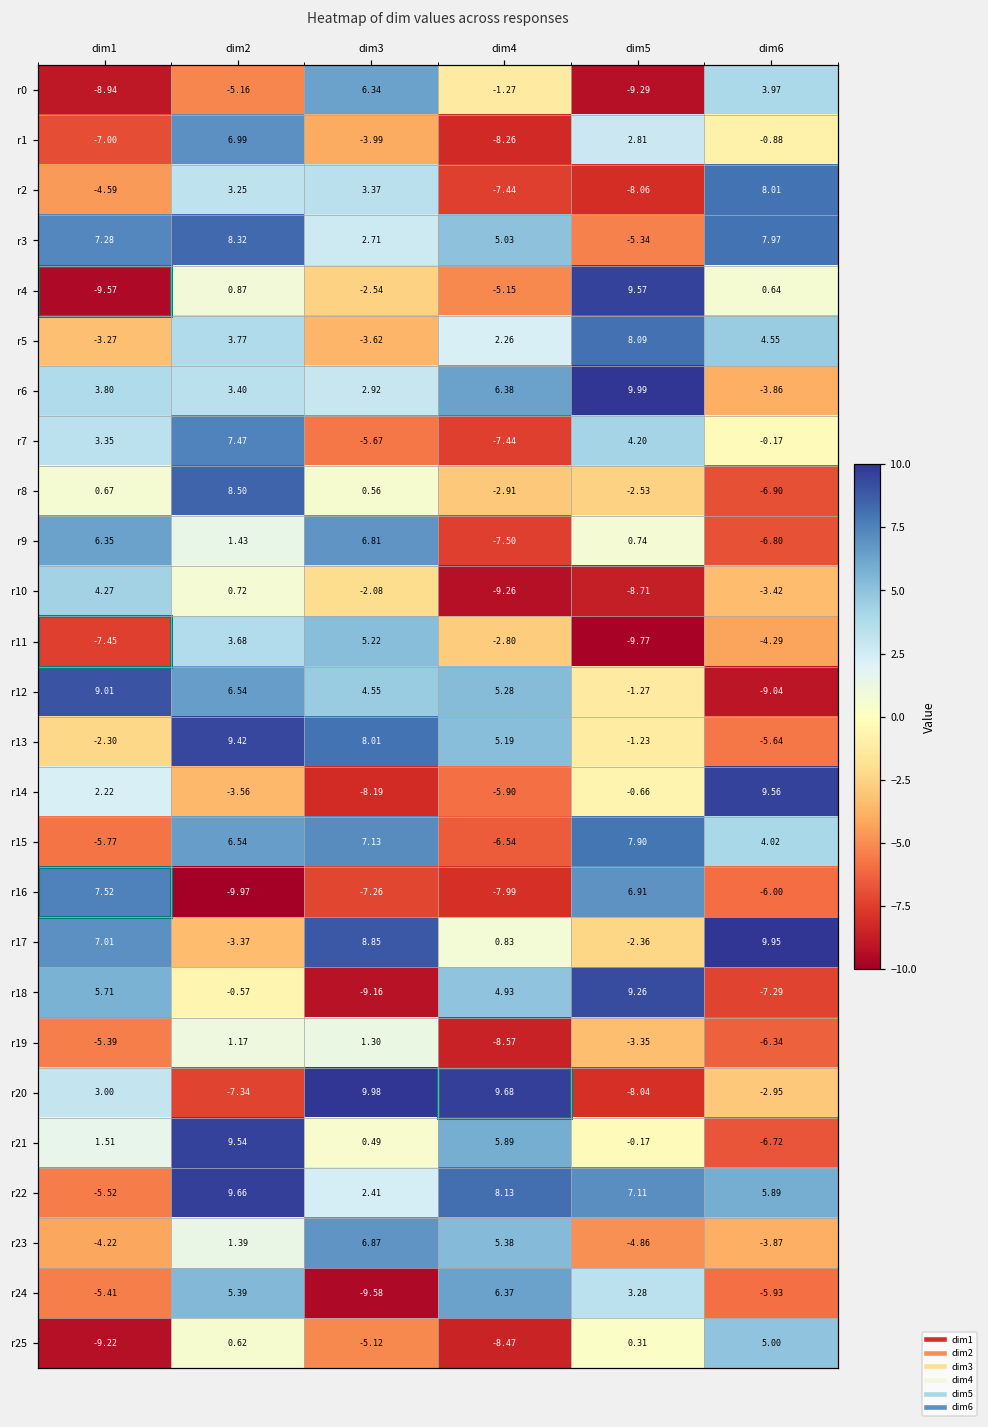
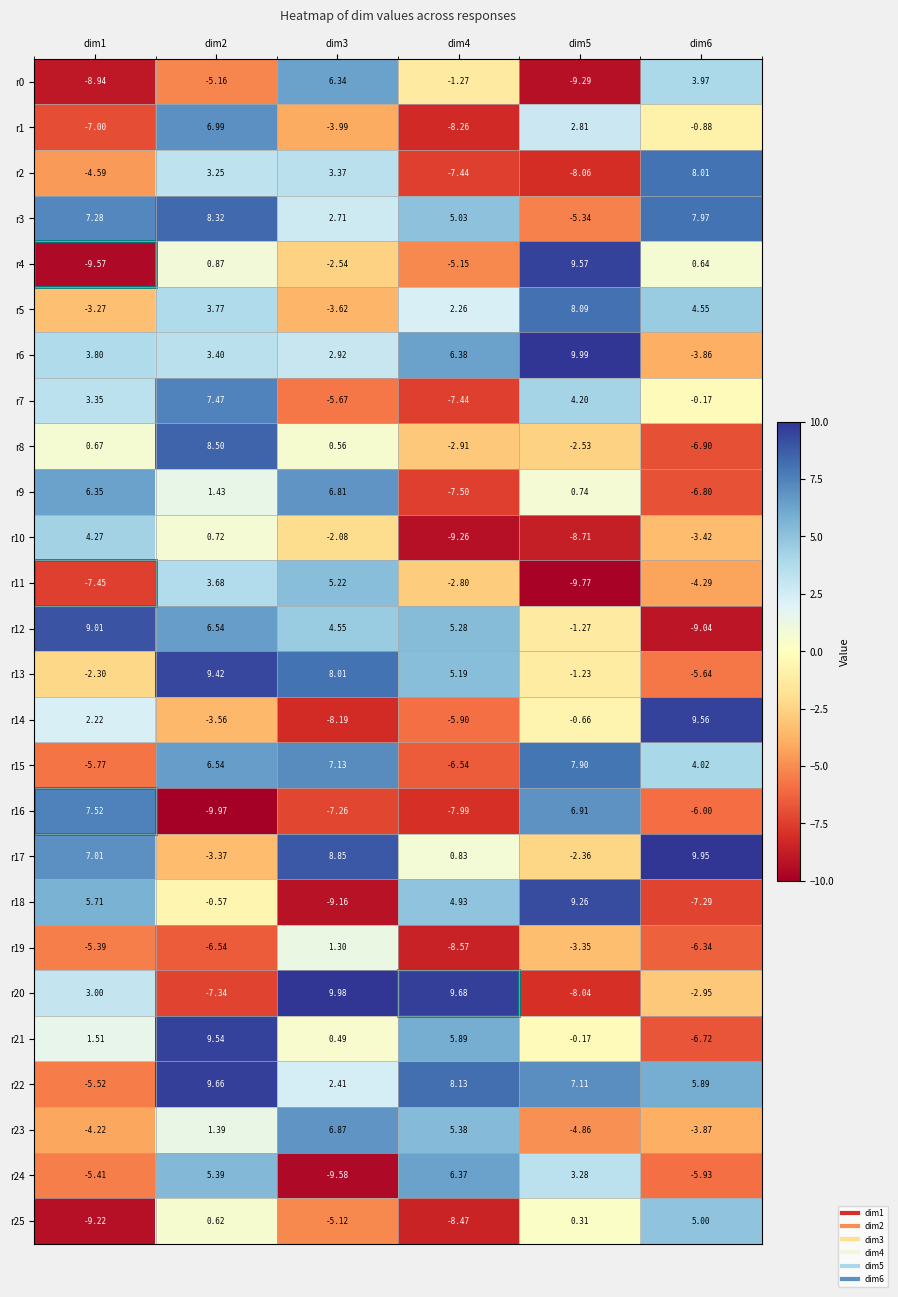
  {
    "r0": {
      "dim1": -8.94,
      "dim2": -5.16,
      "dim3": 6.34,
      "dim4": -1.27,
      "dim5": -9.29,
      "dim6": 3.97
    },
    "r1": {
      "dim1": -7.00,
      "dim2": 6.99,
      "dim3": -3.99,
      "dim4": -8.26,
      "dim5": 2.81,
      "dim6": -0.88
    },
    "r2": {
      "dim1": -4.59,
      "dim2": 3.25,
      "dim3": 3.37,
      "dim4": -7.44,
      "dim5": -8.06,
      "dim6": 8.01
    },
    "r3": {
      "dim1": 7.28,
      "dim2": 8.32,
      "dim3": 2.71,
      "dim4": 5.03,
      "dim5": -5.34,
      "dim6": 7.97
    },
    "r4": {
      "dim1": -9.57,
      "dim2": 0.87,
      "dim3": -2.54,
      "dim4": -5.15,
      "dim5": 9.57,
      "dim6": 0.64
    },
    "r5": {
      "dim1": -3.27,
      "dim2": 3.77,
      "dim3": -3.62,
      "dim4": 2.26,
      "dim5": 8.09,
      "dim6": 4.55
    },
    "r6": {
      "dim1": 3.80,
      "dim2": 3.40,
      "dim3": 2.92,
      "dim4": 6.38,
      "dim5": 9.99,
      "dim6": -3.86
    },
    "r7": {
      "dim1": 3.35,
      "dim2": 7.47,
      "dim3": -5.67,
      "dim4": -7.44,
      "dim5": 4.20,
      "dim6": -0.17
    },
    "r8": {
      "dim1": 0.67,
      "dim2": 8.50,
      "dim3": 0.56,
      "dim4": -2.91,
      "dim5": -2.53,
      "dim6": -6.90
    },
    "r9": {
      "dim1": 6.35,
      "dim2": 1.43,
      "dim3": 6.81,
      "dim4": -7.50,
      "dim5": 0.74,
      "dim6": -6.80
    },
    "r10": {
      "dim1": 4.27,
      "dim2": 0.72,
      "dim3": -2.08,
      "dim4": -9.26,
      "dim5": -8.71,
      "dim6": -3.42
    },
    "r11": {
      "dim1": -7.45,
      "dim2": 3.68,
      "dim3": 5.22,
      "dim4": -2.80,
      "dim5": -9.77,
      "dim6": -4.29
    },
    "r12": {
      "dim1": 9.01,
      "dim2": 6.54,
      "dim3": 4.55,
      "dim4": 5.28,
      "dim5": -1.27,
      "dim6": -9.04
    },
    "r13": {
      "dim1": -2.30,
      "dim2": 9.42,
      "dim3": 8.01,
      "dim4": 5.19,
      "dim5": -1.23,
      "dim6": -5.64
    },
    "r14": {
      "dim1": 2.22,
      "dim2": -3.56,
      "dim3": -8.19,
      "dim4": -5.90,
      "dim5": -0.66,
      "dim6": 9.56
    },
    "r15": {
      "dim1": -5.77,
      "dim2": 6.54,
      "dim3": 7.13,
      "dim4": -6.54,
      "dim5": 7.90,
      "dim6": 4.02
    },
    "r16": {
      "dim1": 7.52,
      "dim2": -9.97,
      "dim3": -7.26,
      "dim4": -7.99,
      "dim5": 6.91,
      "dim6": -6.00
    },
    "r17": {
      "dim1": 7.01,
      "dim2": -3.37,
      "dim3": 8.85,
      "dim4": 0.83,
      "dim5": -2.36,
      "dim6": 9.95
    },
    "r18": {
      "dim1": 5.71,
      "dim2": -0.57,
      "dim3": -9.16,
      "dim4": 4.93,
      "dim5": 9.26,
      "dim6": -7.29
    },
    "r19": {
      "dim1": -5.39,
-     "dim2": 1.17,
+     "dim2": -6.54,
      "dim3": 1.30,
      "dim4": -8.57,
      "dim5": -3.35,
      "dim6": -6.34
    },
    "r20": {
      "dim1": 3.00,
      "dim2": -7.34,
      "dim3": 9.98,
      "dim4": 9.68,
      "dim5": -8.04,
      "dim6": -2.95
    },
    "r21": {
      "dim1": 1.51,
      "dim2": 9.54,
      "dim3": 0.49,
      "dim4": 5.89,
      "dim5": -0.17,
      "dim6": -6.72
    },
    "r22": {
      "dim1": -5.52,
      "dim2": 9.66,
      "dim3": 2.41,
      "dim4": 8.13,
      "dim5": 7.11,
      "dim6": 5.89
    },
    "r23": {
      "dim1": -4.22,
      "dim2": 1.39,
      "dim3": 6.87,
      "dim4": 5.38,
      "dim5": -4.86,
      "dim6": -3.87
    },
    "r24": {
      "dim1": -5.41,
      "dim2": 5.39,
      "dim3": -9.58,
      "dim4": 6.37,
      "dim5": 3.28,
      "dim6": -5.93
    },
    "r25": {
      "dim1": -9.22,
      "dim2": 0.62,
      "dim3": -5.12,
      "dim4": -8.47,
      "dim5": 0.31,
      "dim6": 5.00
    }
  }
